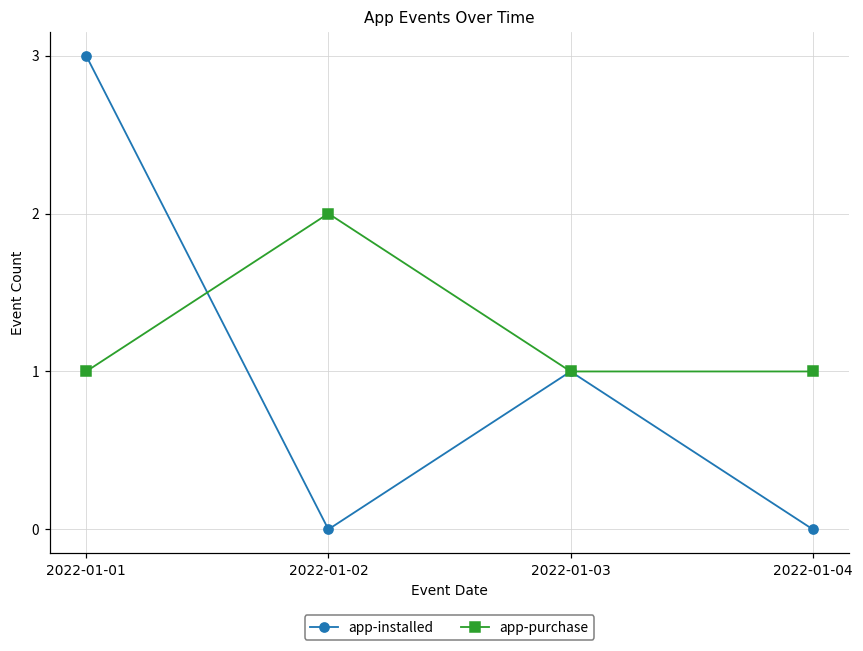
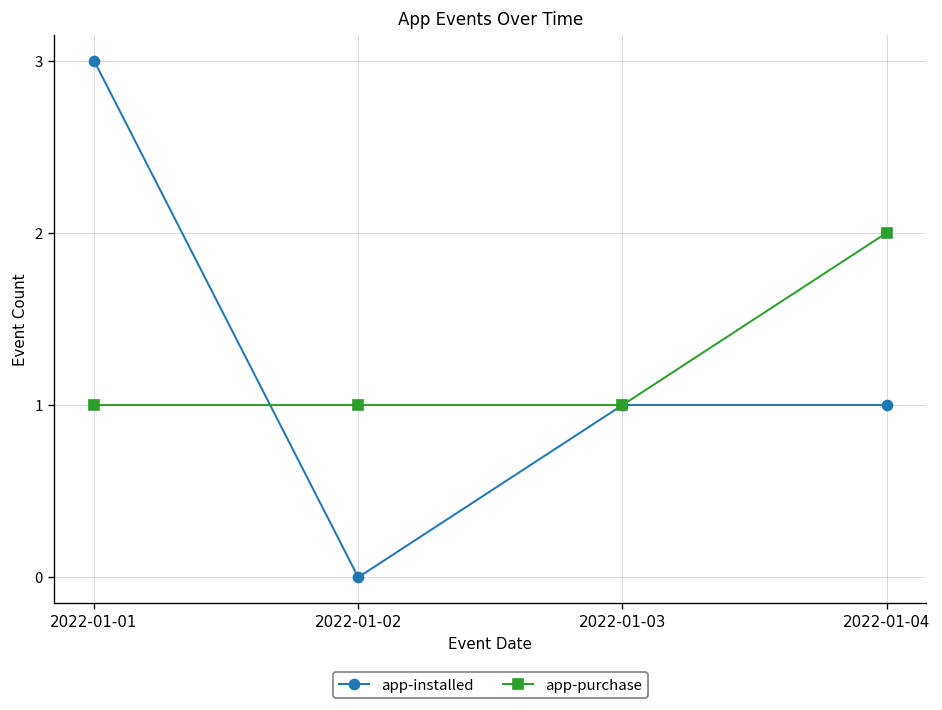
  {
    "app-installed": {
      "2022-01-01": 3,
      "2022-01-02": 0,
-     "2022-01-04": 0
+     "2022-01-04": 1
    },
    "app-purchase": {
      "2022-01-01": 1,
-     "2022-01-02": 2,
-     "2022-01-04": 1
+     "2022-01-02": 1,
+     "2022-01-04": 2
    }
  }
